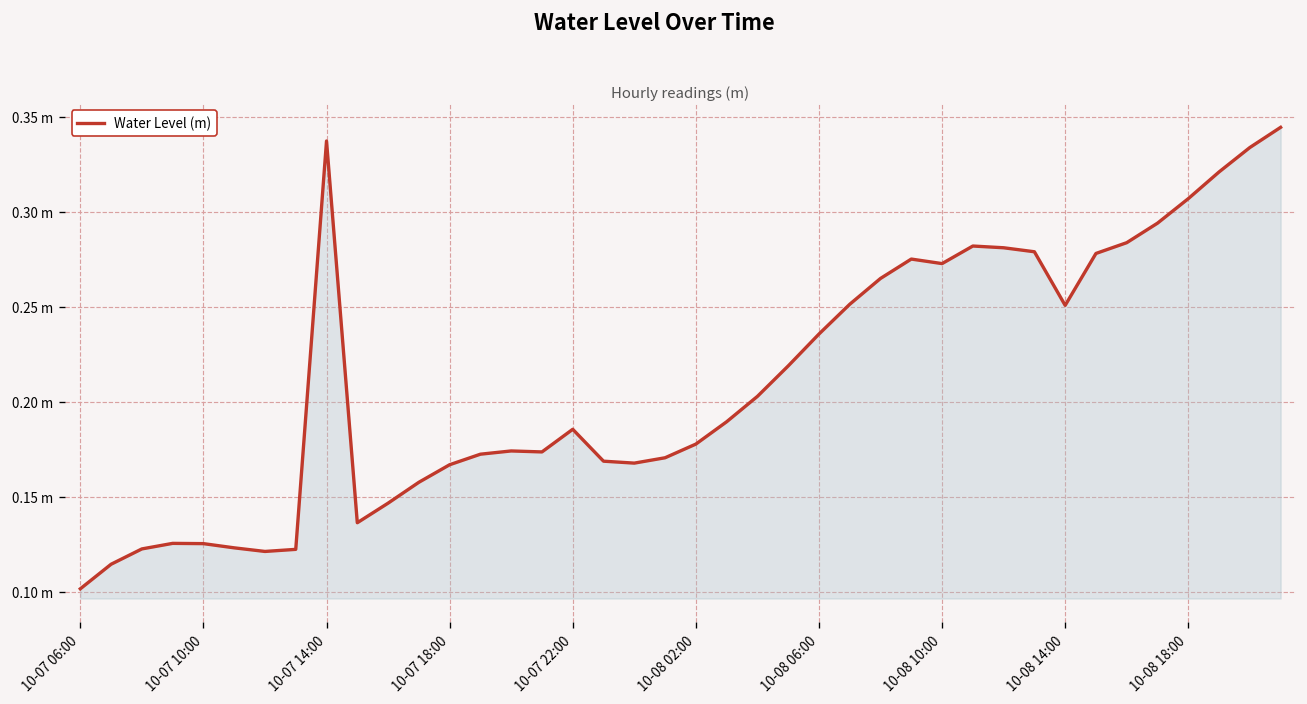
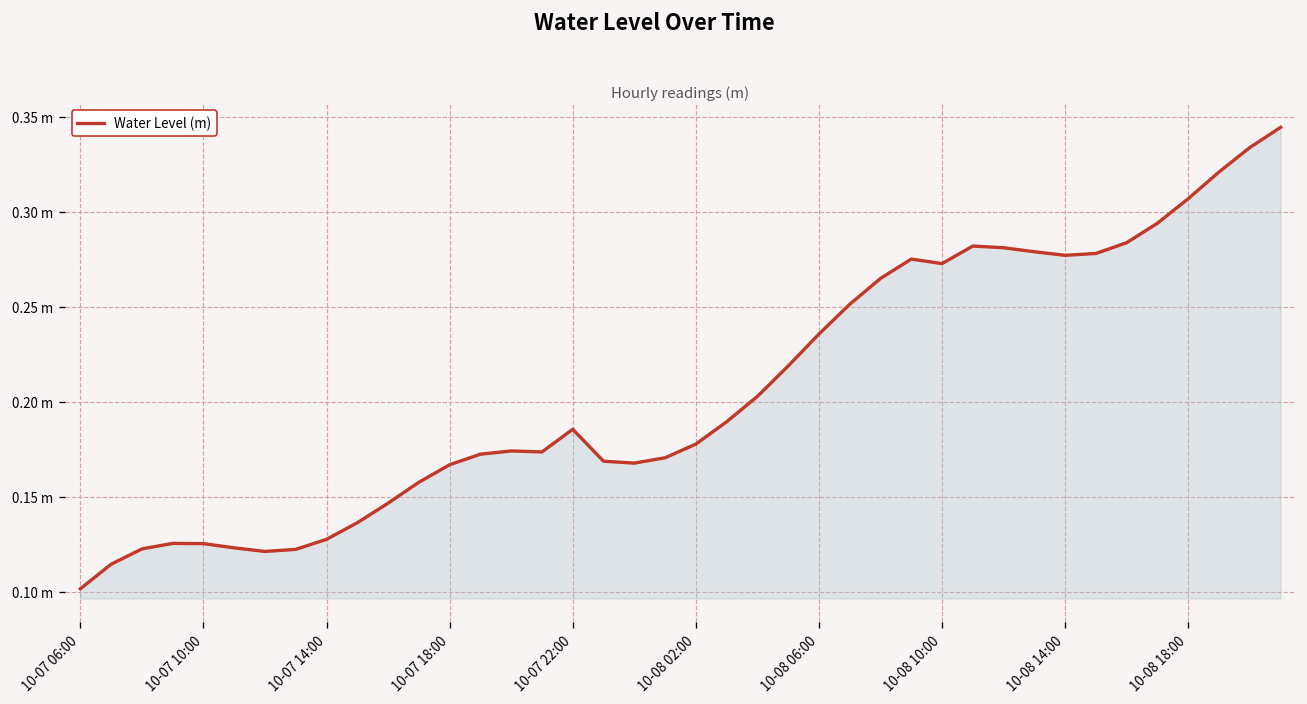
  {
    "10-07 06:00": "0.102 m",
    "10-07 10:00": "0.125 m",
-   "10-07 14:00": "0.338 m",
+   "10-07 14:00": "0.128 m",
    "10-07 18:00": "0.167 m",
    "10-07 22:00": "0.186 m",
    "10-08 02:00": "0.178 m",
    "10-08 06:00": "0.236 m",
    "10-08 10:00": "0.273 m",
-   "10-08 14:00": "0.251 m",
+   "10-08 14:00": "0.277 m",
    "10-08 18:00": "0.307 m"
  }
